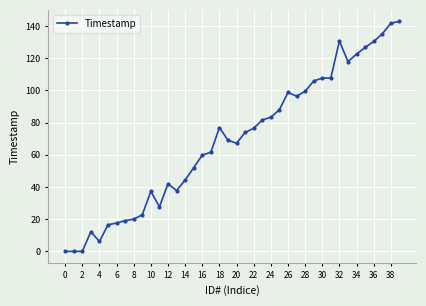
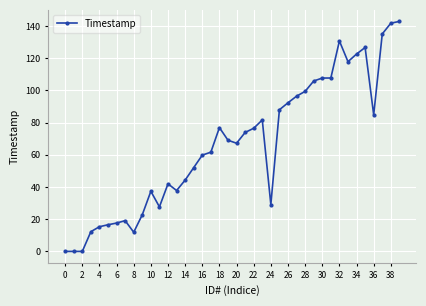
  {
    "0": 0,
    "2": 0,
-   "4": 6,
+   "4": 15,
    "6": 18,
-   "8": 20,
+   "8": 12,
    "10": 37,
    "12": 42,
    "14": 44,
    "16": 60,
    "18": 77,
    "20": 67,
    "22": 76,
-   "24": 83,
-   "26": 99,
+   "24": 29,
+   "26": 92,
    "28": 99,
    "30": 108,
    "32": 131,
    "34": 123,
-   "36": 130,
+   "36": 85,
    "38": 142
  }
